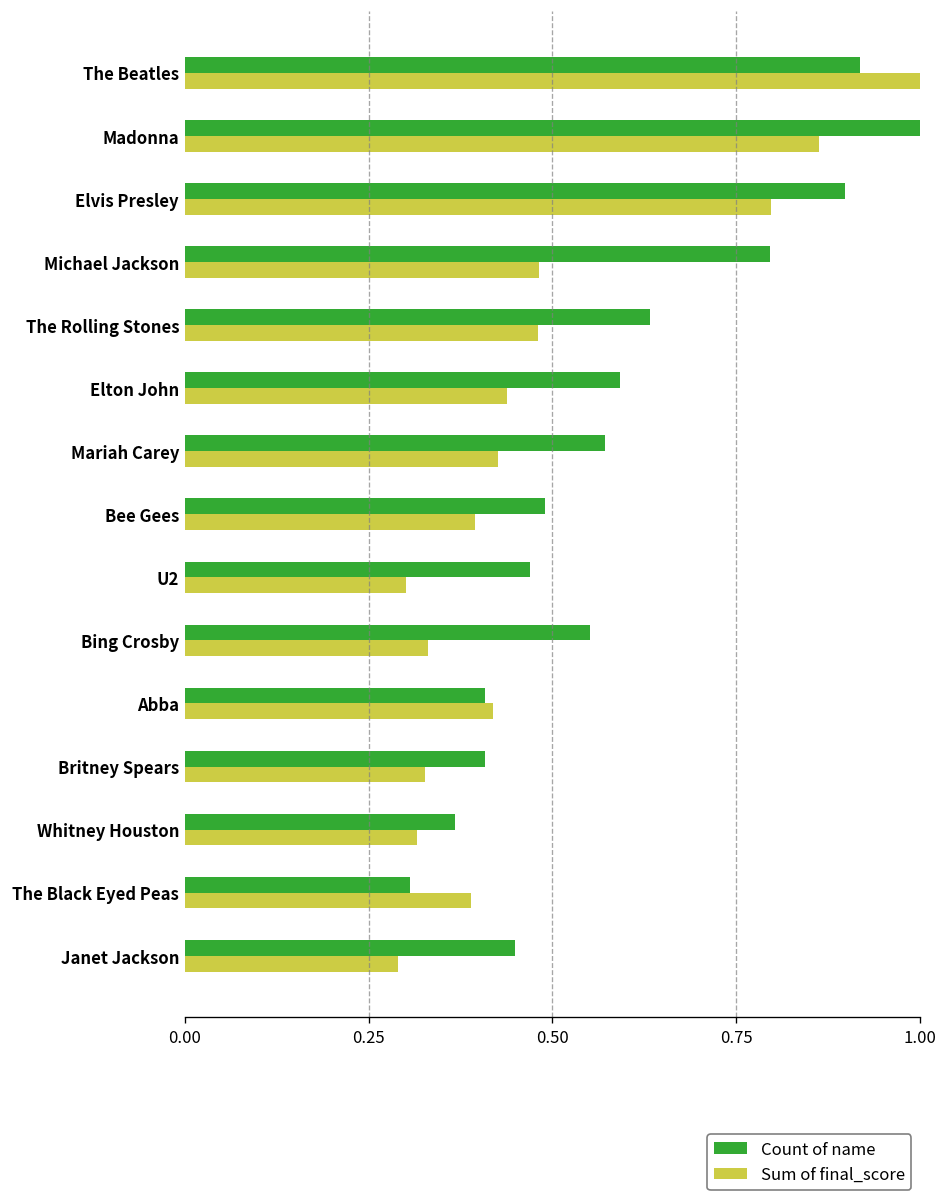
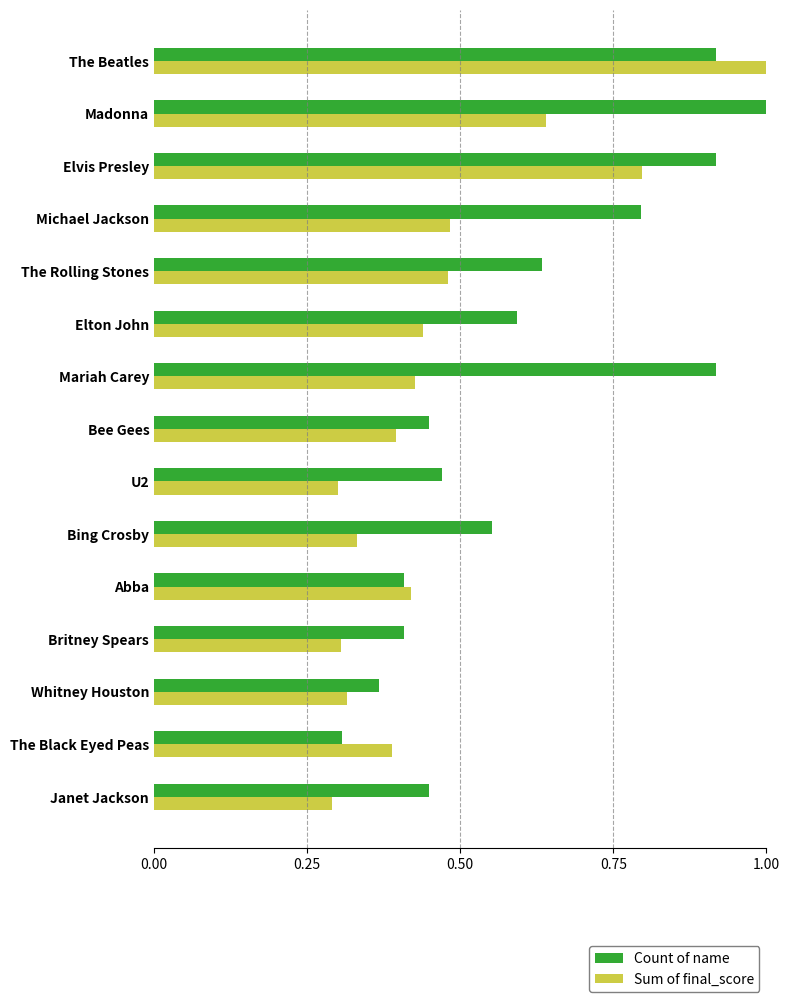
  {
    "Count of name": {
      "The Beatles": 0.92,
      "Madonna": 1.00,
-     "Elvis Presley": 0.90,
+     "Elvis Presley": 0.92,
      "Michael Jackson": 0.80,
      "The Rolling Stones": 0.63,
      "Elton John": 0.59,
-     "Mariah Carey": 0.57,
-     "Bee Gees": 0.49,
+     "Mariah Carey": 0.92,
+     "Bee Gees": 0.45,
      "U2": 0.47,
      "Bing Crosby": 0.55,
      "Abba": 0.41,
      "Britney Spears": 0.41,
      "Whitney Houston": 0.37,
      "The Black Eyed Peas": 0.31,
      "Janet Jackson": 0.45
    },
    "Sum of final_score": {
      "The Beatles": 1.00,
-     "Madonna": 0.86,
+     "Madonna": 0.64,
      "Elvis Presley": 0.80,
      "Michael Jackson": 0.48,
      "The Rolling Stones": 0.48,
      "Elton John": 0.44,
      "Mariah Carey": 0.43,
      "Bee Gees": 0.40,
      "U2": 0.30,
      "Bing Crosby": 0.33,
      "Abba": 0.42,
-     "Britney Spears": 0.33,
+     "Britney Spears": 0.31,
      "Whitney Houston": 0.32,
      "The Black Eyed Peas": 0.39,
      "Janet Jackson": 0.29
    }
  }
